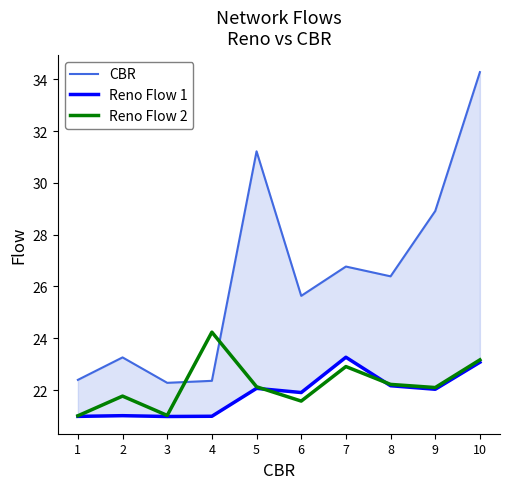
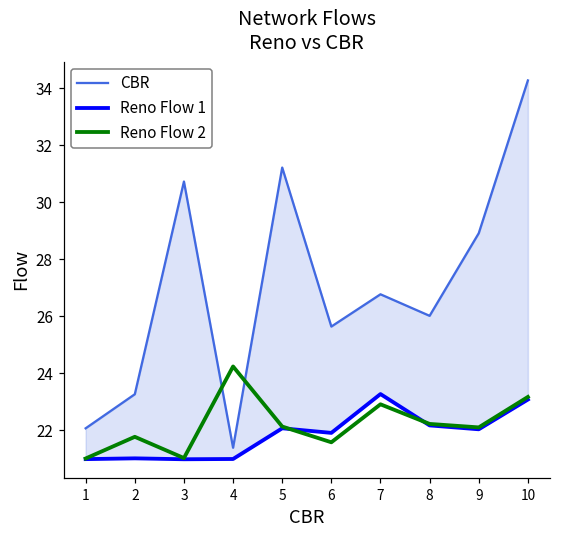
  {
    "CBR": {
-     "1": 22.4,
+     "1": 22.1,
      "2": 23.3,
-     "3": 22.3,
-     "4": 22.4,
+     "3": 30.7,
+     "4": 21.4,
      "5": 31.2,
      "6": 25.6,
      "7": 26.8,
-     "8": 26.4,
+     "8": 26.0,
      "9": 28.9,
      "10": 34.3
    },
    "Reno Flow 1": {
      "2": 21.0,
      "4": 21.0,
      "6": 21.9,
      "7": 23.3
    },
    "Reno Flow 2": {
      "2": 21.8,
      "4": 24.2,
      "6": 21.6,
      "7": 22.9
    }
  }
